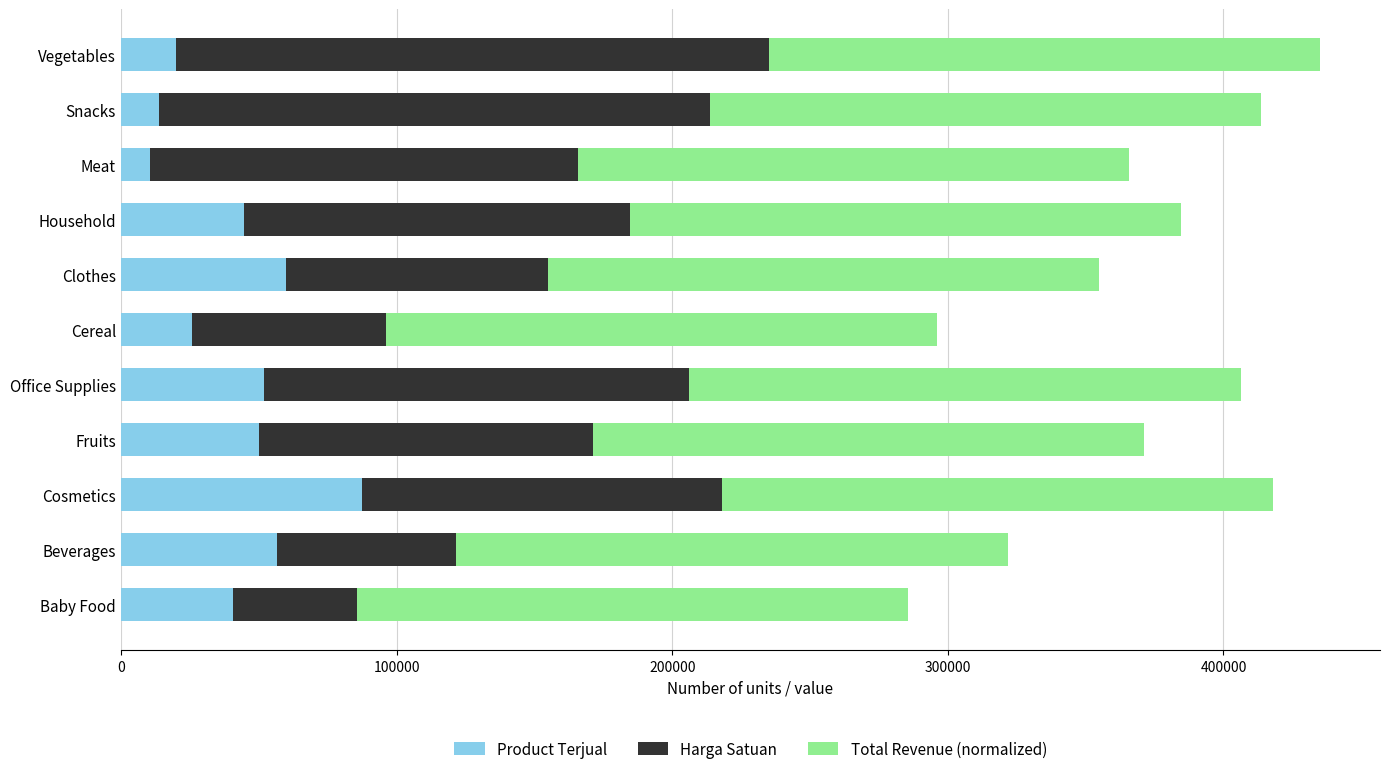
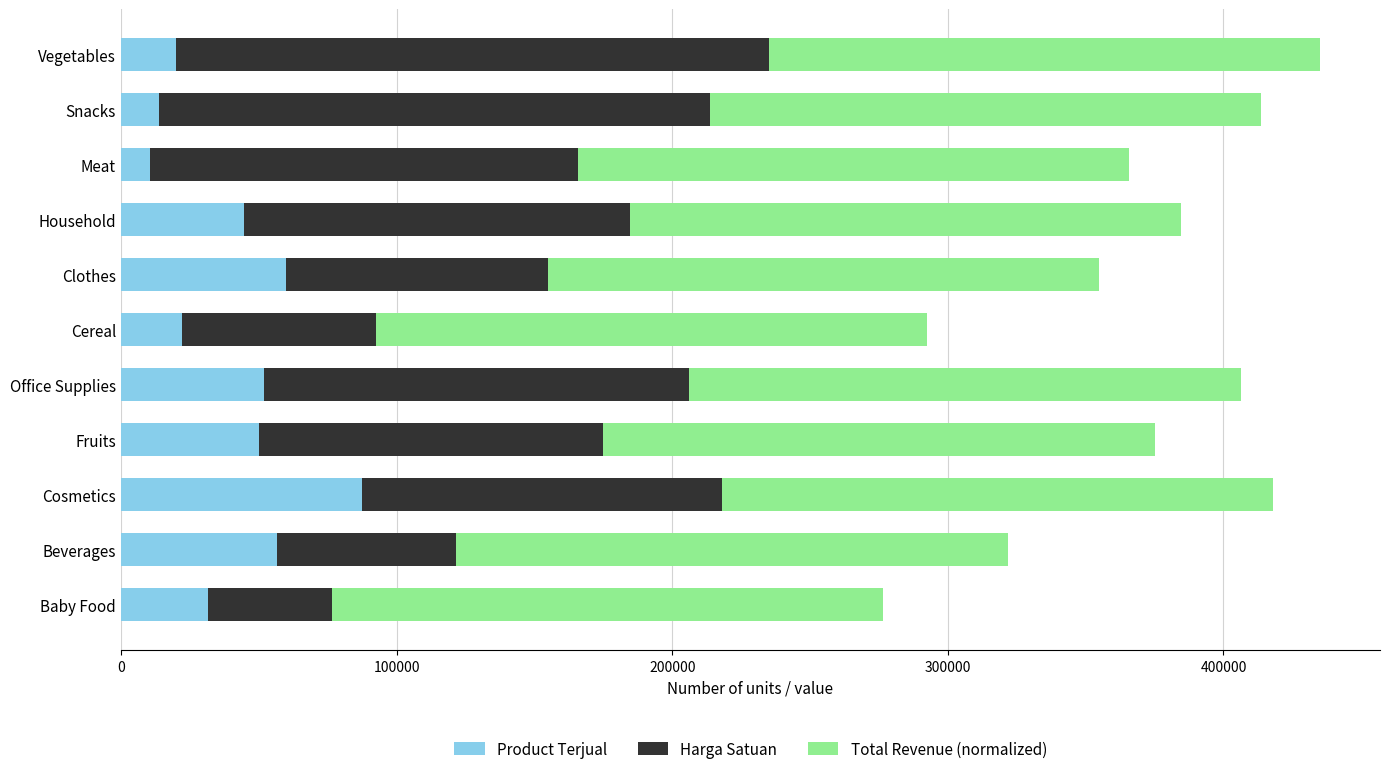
  {
    "Product Terjual": {
      "Vegetables": 20000,
      "Snacks": 14000,
      "Meat": 11000,
      "Household": 45000,
      "Clothes": 60000,
-     "Cereal": 26000,
+     "Cereal": 22000,
      "Office Supplies": 52000,
      "Fruits": 50000,
      "Cosmetics": 87000,
      "Beverages": 57000,
-     "Baby Food": 41000
+     "Baby Food": 32000
    },
    "Harga Satuan": {
      "Vegetables": 215000,
      "Snacks": 200000,
      "Meat": 155000,
      "Household": 140000,
      "Clothes": 95000,
      "Cereal": 70000,
      "Office Supplies": 154000,
-     "Fruits": 121000,
+     "Fruits": 125000,
      "Cosmetics": 131000,
      "Beverages": 65000,
      "Baby Food": 45000
    },
    "Total Revenue (normalized)": {
      "Vegetables": 200000,
      "Snacks": 200000,
      "Meat": 200000,
      "Household": 200000,
      "Clothes": 200000,
      "Cereal": 200000,
      "Office Supplies": 200000,
      "Fruits": 200000,
      "Cosmetics": 200000,
      "Beverages": 200000,
      "Baby Food": 200000
    }
  }
